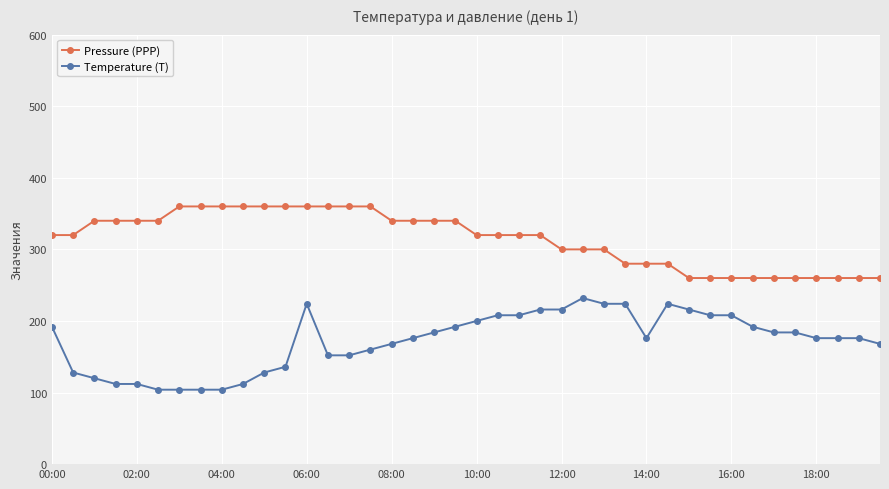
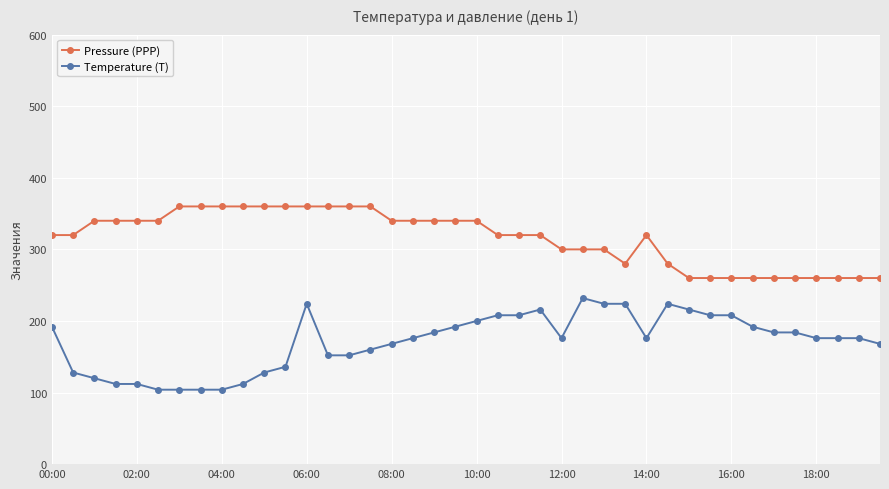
  {
    "Pressure (PPP)": {
      "00:00": 320,
      "02:00": 340,
      "04:00": 360,
      "06:00": 360,
      "08:00": 340,
-     "10:00": 320,
+     "10:00": 340,
      "12:00": 300,
-     "14:00": 280,
+     "14:00": 320,
      "16:00": 260,
      "18:00": 260
    },
    "Temperature (T)": {
      "00:00": 190,
      "02:00": 110,
      "04:00": 100,
      "06:00": 220,
      "08:00": 170,
      "10:00": 200,
-     "12:00": 220,
+     "12:00": 180,
      "14:00": 180,
      "16:00": 210,
      "18:00": 180
    }
  }
